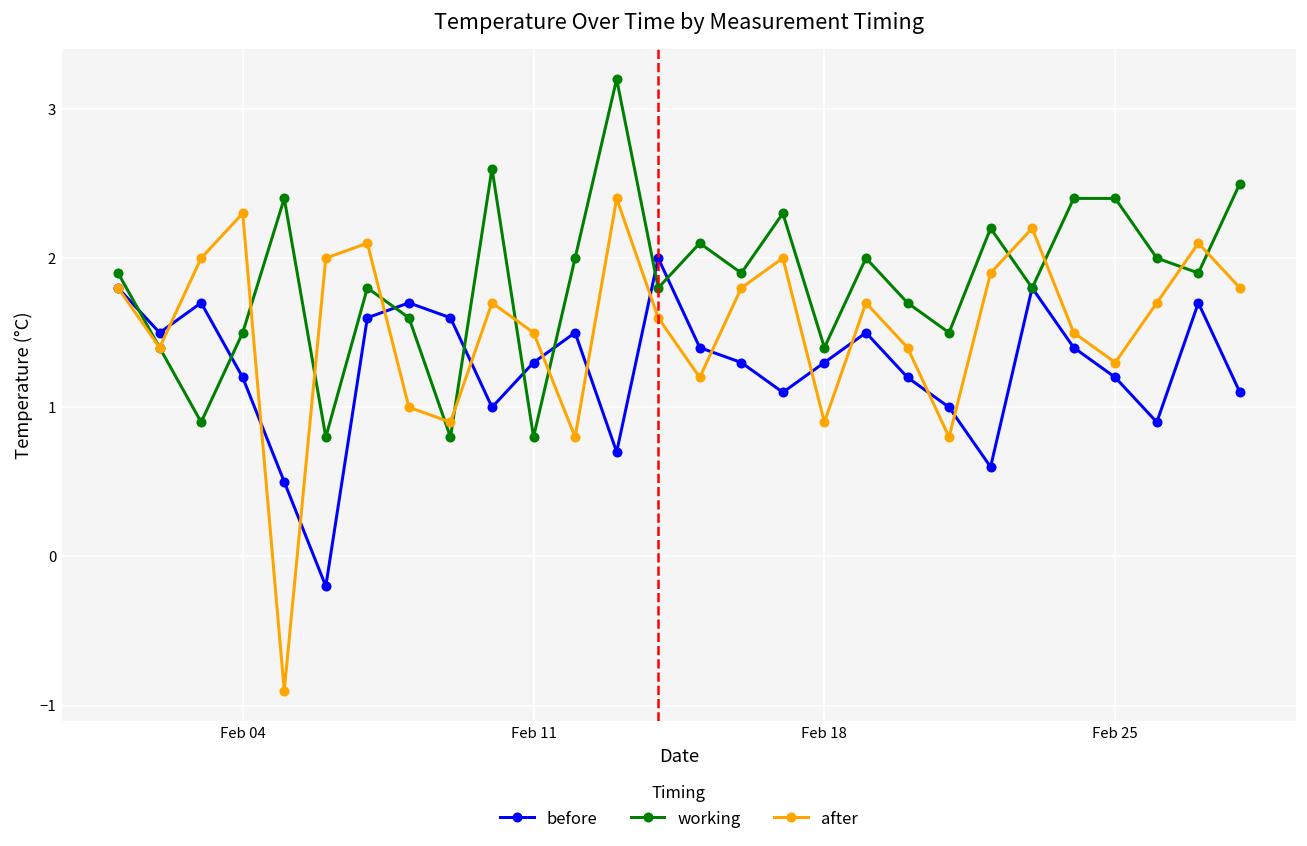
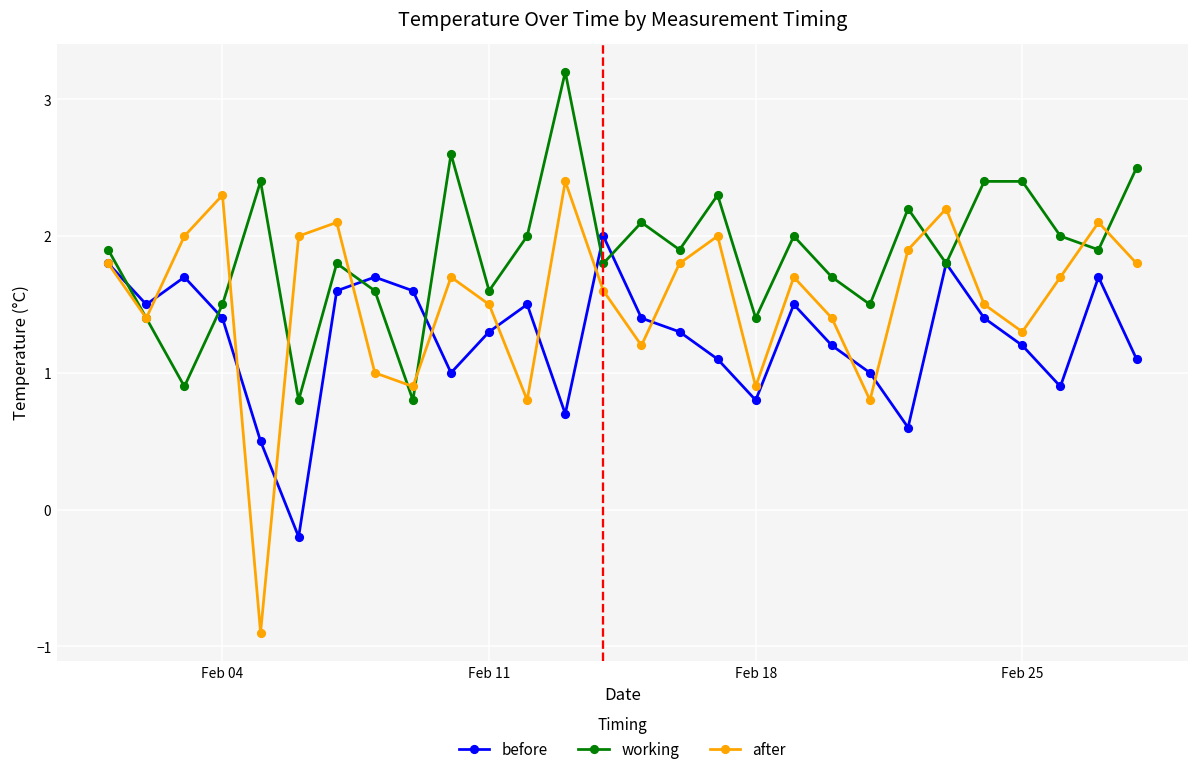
  {
    "before": {
-     "Feb 04": 1.2,
+     "Feb 04": 1.4,
      "Feb 11": 1.3,
-     "Feb 18": 1.3,
+     "Feb 18": 0.8,
      "Feb 25": 1.2
    },
    "working": {
      "Feb 04": 1.5,
-     "Feb 11": 0.8,
+     "Feb 11": 1.6,
      "Feb 18": 1.4,
      "Feb 25": 2.4
    },
    "after": {
      "Feb 04": 2.3,
      "Feb 11": 1.5,
      "Feb 18": 0.9,
      "Feb 25": 1.3
    }
  }
